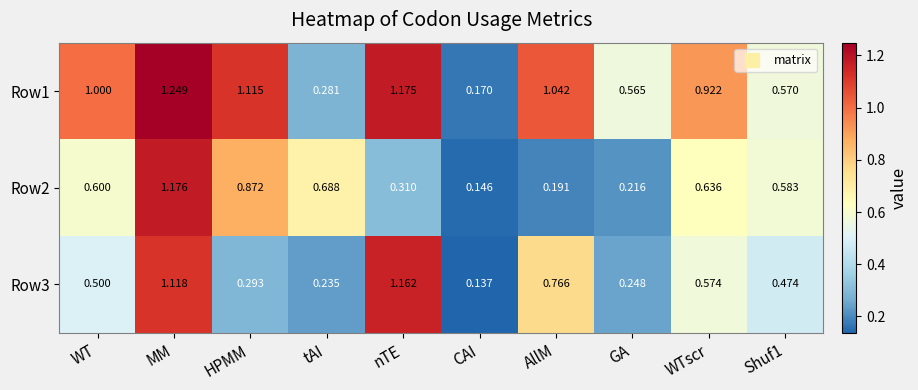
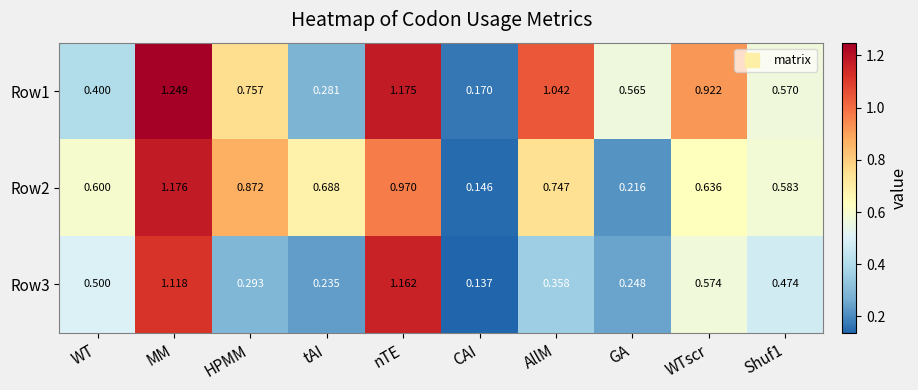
  {
    "Row1": {
-     "WT": 1.000,
+     "WT": 0.400,
      "MM": 1.249,
-     "HPMM": 1.115,
+     "HPMM": 0.757,
      "tAI": 0.281,
      "nTE": 1.175,
      "CAI": 0.170,
      "AllM": 1.042,
      "GA": 0.565,
      "WTscr": 0.922,
      "Shuf1": 0.570
    },
    "Row2": {
      "WT": 0.600,
      "MM": 1.176,
      "HPMM": 0.872,
      "tAI": 0.688,
-     "nTE": 0.310,
+     "nTE": 0.970,
      "CAI": 0.146,
-     "AllM": 0.191,
+     "AllM": 0.747,
      "GA": 0.216,
      "WTscr": 0.636,
      "Shuf1": 0.583
    },
    "Row3": {
      "WT": 0.500,
      "MM": 1.118,
      "HPMM": 0.293,
      "tAI": 0.235,
      "nTE": 1.162,
      "CAI": 0.137,
-     "AllM": 0.766,
+     "AllM": 0.358,
      "GA": 0.248,
      "WTscr": 0.574,
      "Shuf1": 0.474
    }
  }
